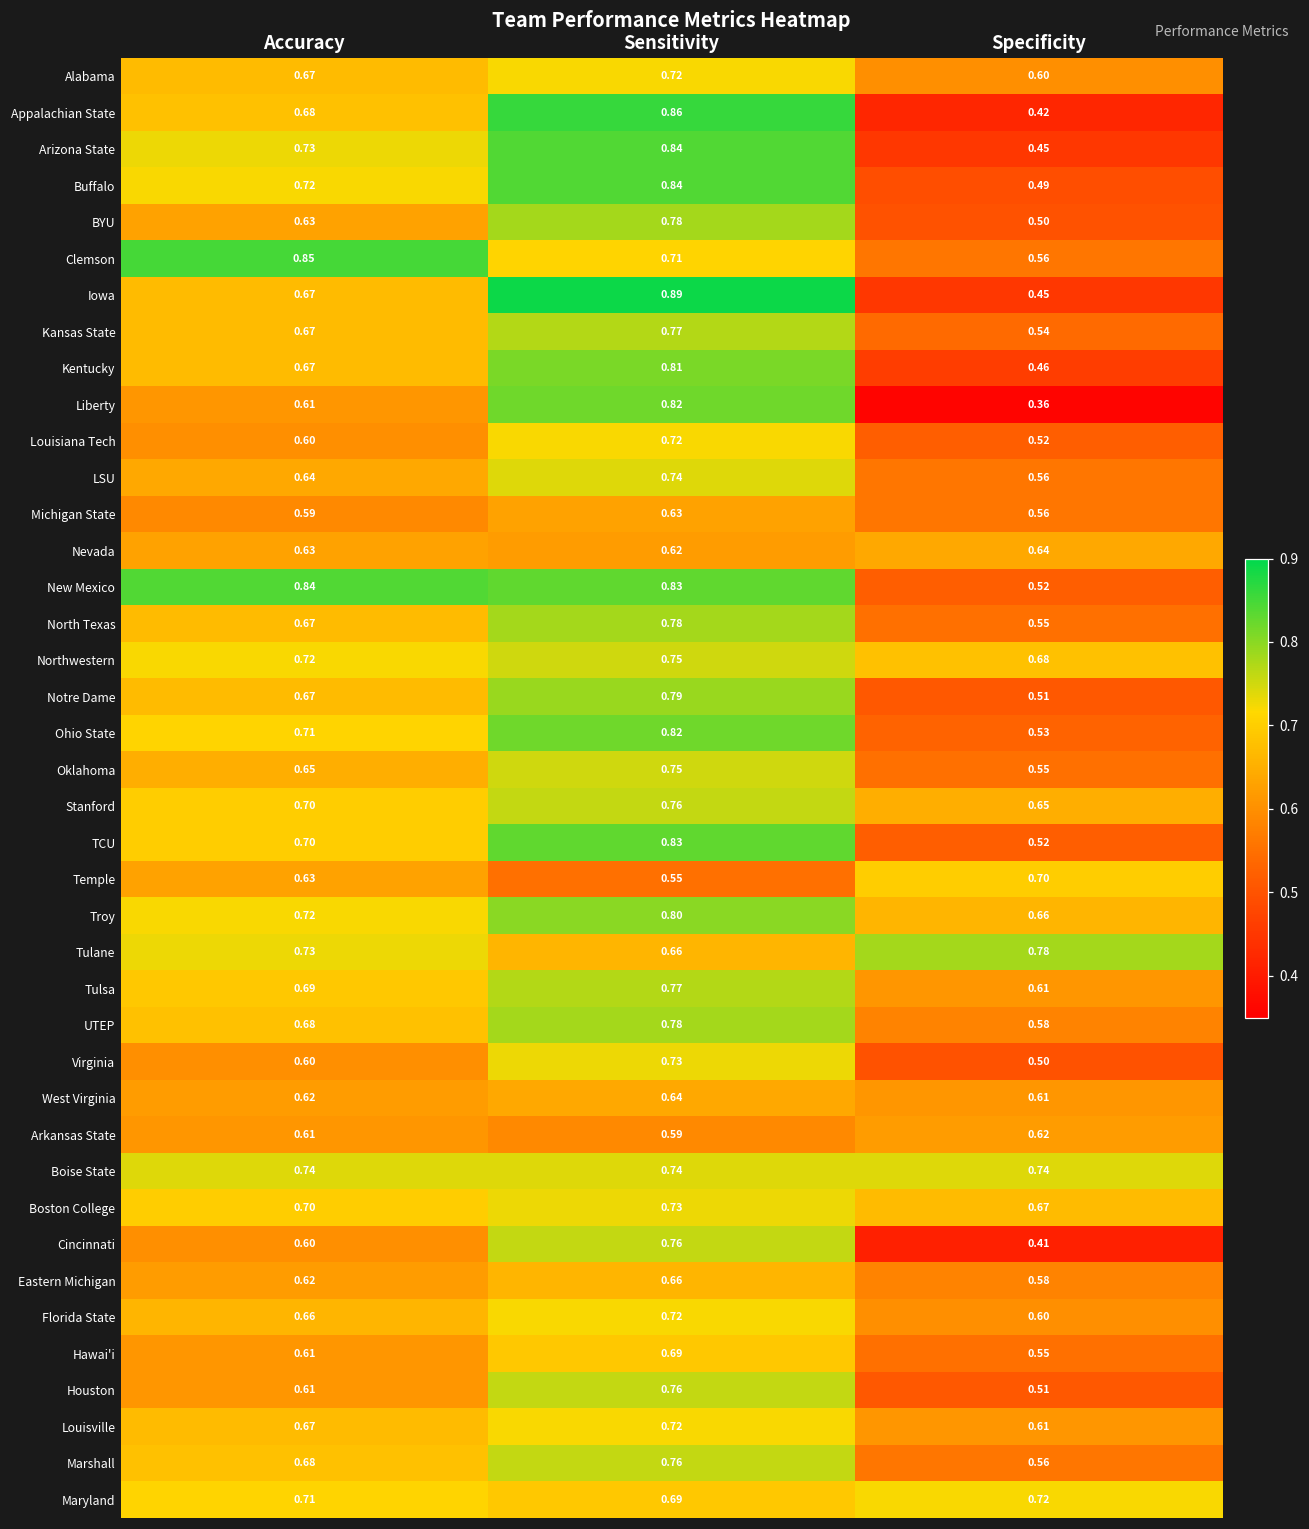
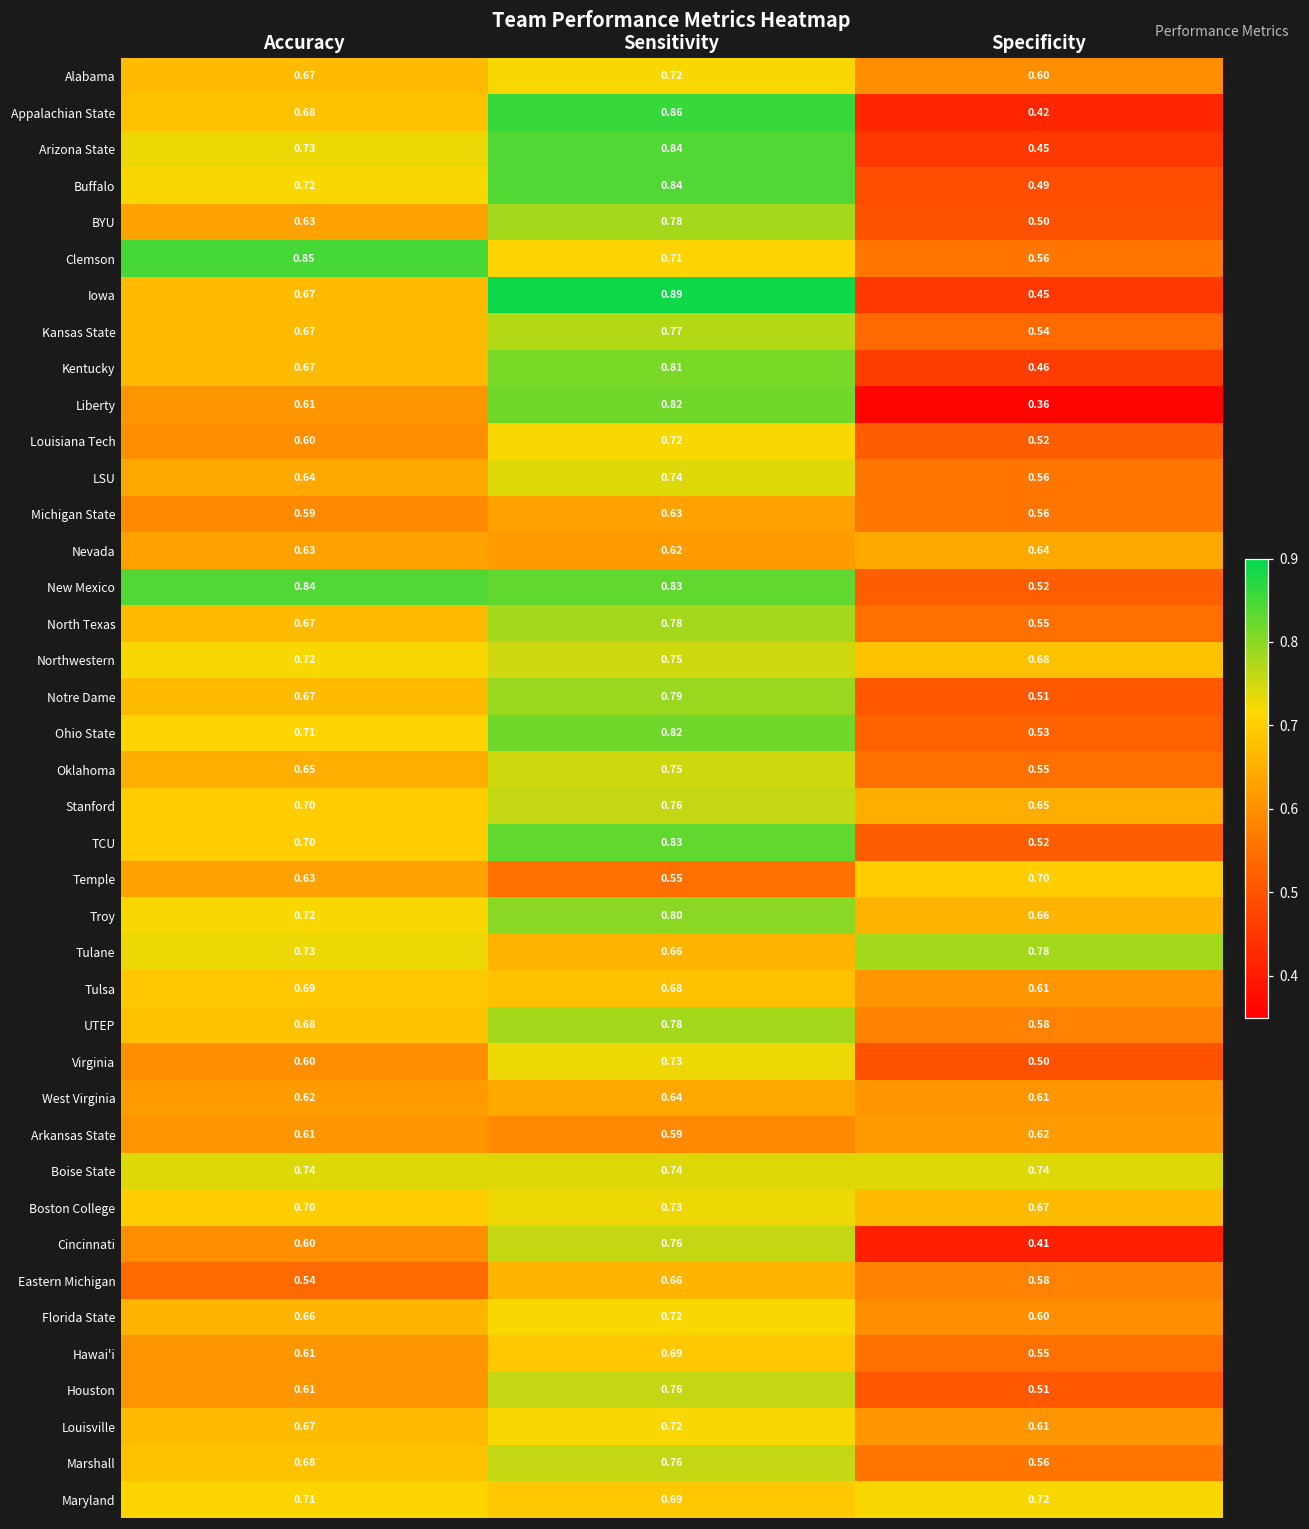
  {
    "Alabama": {
      "Accuracy": 0.67,
      "Sensitivity": 0.72,
      "Specificity": 0.60
    },
    "Appalachian State": {
      "Accuracy": 0.68,
      "Sensitivity": 0.86,
      "Specificity": 0.42
    },
    "Arizona State": {
      "Accuracy": 0.73,
      "Sensitivity": 0.84,
      "Specificity": 0.45
    },
    "Buffalo": {
      "Accuracy": 0.72,
      "Sensitivity": 0.84,
      "Specificity": 0.49
    },
    "BYU": {
      "Accuracy": 0.63,
      "Sensitivity": 0.78,
      "Specificity": 0.50
    },
    "Clemson": {
      "Accuracy": 0.85,
      "Sensitivity": 0.71,
      "Specificity": 0.56
    },
    "Iowa": {
      "Accuracy": 0.67,
      "Sensitivity": 0.89,
      "Specificity": 0.45
    },
    "Kansas State": {
      "Accuracy": 0.67,
      "Sensitivity": 0.77,
      "Specificity": 0.54
    },
    "Kentucky": {
      "Accuracy": 0.67,
      "Sensitivity": 0.81,
      "Specificity": 0.46
    },
    "Liberty": {
      "Accuracy": 0.61,
      "Sensitivity": 0.82,
      "Specificity": 0.36
    },
    "Louisiana Tech": {
      "Accuracy": 0.60,
      "Sensitivity": 0.72,
      "Specificity": 0.52
    },
    "LSU": {
      "Accuracy": 0.64,
      "Sensitivity": 0.74,
      "Specificity": 0.56
    },
    "Michigan State": {
      "Accuracy": 0.59,
      "Sensitivity": 0.63,
      "Specificity": 0.56
    },
    "Nevada": {
      "Accuracy": 0.63,
      "Sensitivity": 0.62,
      "Specificity": 0.64
    },
    "New Mexico": {
      "Accuracy": 0.84,
      "Sensitivity": 0.83,
      "Specificity": 0.52
    },
    "North Texas": {
      "Accuracy": 0.67,
      "Sensitivity": 0.78,
      "Specificity": 0.55
    },
    "Northwestern": {
      "Accuracy": 0.72,
      "Sensitivity": 0.75,
      "Specificity": 0.68
    },
    "Notre Dame": {
      "Accuracy": 0.67,
      "Sensitivity": 0.79,
      "Specificity": 0.51
    },
    "Ohio State": {
      "Accuracy": 0.71,
      "Sensitivity": 0.82,
      "Specificity": 0.53
    },
    "Oklahoma": {
      "Accuracy": 0.65,
      "Sensitivity": 0.75,
      "Specificity": 0.55
    },
    "Stanford": {
      "Accuracy": 0.70,
      "Sensitivity": 0.76,
      "Specificity": 0.65
    },
    "TCU": {
      "Accuracy": 0.70,
      "Sensitivity": 0.83,
      "Specificity": 0.52
    },
    "Temple": {
      "Accuracy": 0.63,
      "Sensitivity": 0.55,
      "Specificity": 0.70
    },
    "Troy": {
      "Accuracy": 0.72,
      "Sensitivity": 0.80,
      "Specificity": 0.66
    },
    "Tulane": {
      "Accuracy": 0.73,
      "Sensitivity": 0.66,
      "Specificity": 0.78
    },
    "Tulsa": {
      "Accuracy": 0.69,
-     "Sensitivity": 0.77,
+     "Sensitivity": 0.68,
      "Specificity": 0.61
    },
    "UTEP": {
      "Accuracy": 0.68,
      "Sensitivity": 0.78,
      "Specificity": 0.58
    },
    "Virginia": {
      "Accuracy": 0.60,
      "Sensitivity": 0.73,
      "Specificity": 0.50
    },
    "West Virginia": {
      "Accuracy": 0.62,
      "Sensitivity": 0.64,
      "Specificity": 0.61
    },
    "Arkansas State": {
      "Accuracy": 0.61,
      "Sensitivity": 0.59,
      "Specificity": 0.62
    },
    "Boise State": {
      "Accuracy": 0.74,
      "Sensitivity": 0.74,
      "Specificity": 0.74
    },
    "Boston College": {
      "Accuracy": 0.70,
      "Sensitivity": 0.73,
      "Specificity": 0.67
    },
    "Cincinnati": {
      "Accuracy": 0.60,
      "Sensitivity": 0.76,
      "Specificity": 0.41
    },
    "Eastern Michigan": {
-     "Accuracy": 0.62,
+     "Accuracy": 0.54,
      "Sensitivity": 0.66,
      "Specificity": 0.58
    },
    "Florida State": {
      "Accuracy": 0.66,
      "Sensitivity": 0.72,
      "Specificity": 0.60
    },
    "Hawai'i": {
      "Accuracy": 0.61,
      "Sensitivity": 0.69,
      "Specificity": 0.55
    },
    "Houston": {
      "Accuracy": 0.61,
      "Sensitivity": 0.76,
      "Specificity": 0.51
    },
    "Louisville": {
      "Accuracy": 0.67,
      "Sensitivity": 0.72,
      "Specificity": 0.61
    },
    "Marshall": {
      "Accuracy": 0.68,
      "Sensitivity": 0.76,
      "Specificity": 0.56
    },
    "Maryland": {
      "Accuracy": 0.71,
      "Sensitivity": 0.69,
      "Specificity": 0.72
    }
  }
